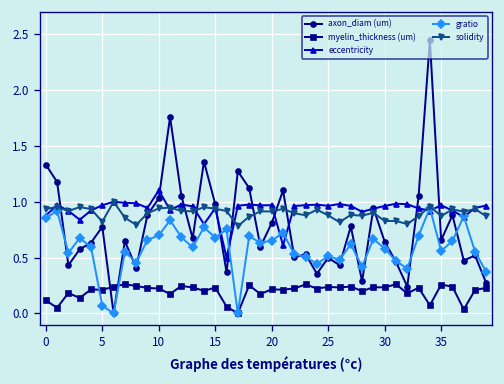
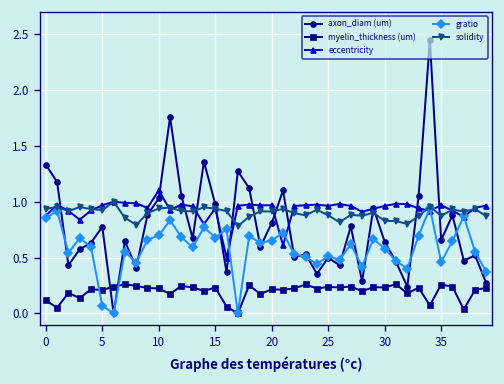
  {
    "eccentricity": {
      "5": 1.0,
      "10": 1.1,
      "20": 1.0,
      "25": 1.0,
      "30": 1.0,
      "35": 1.0
    },
    "gratio": {
      "5": 0.1,
      "10": 0.7,
      "15": 0.7,
      "20": 0.7,
      "30": 0.6,
-     "35": 0.6
+     "35": 0.5
    },
    "solidity": {
      "0": 0.9,
-     "5": 0.8,
+     "5": 0.9,
      "10": 0.9,
      "20": 0.9,
      "25": 0.9,
      "30": 0.8,
      "35": 0.9
    }
  }
